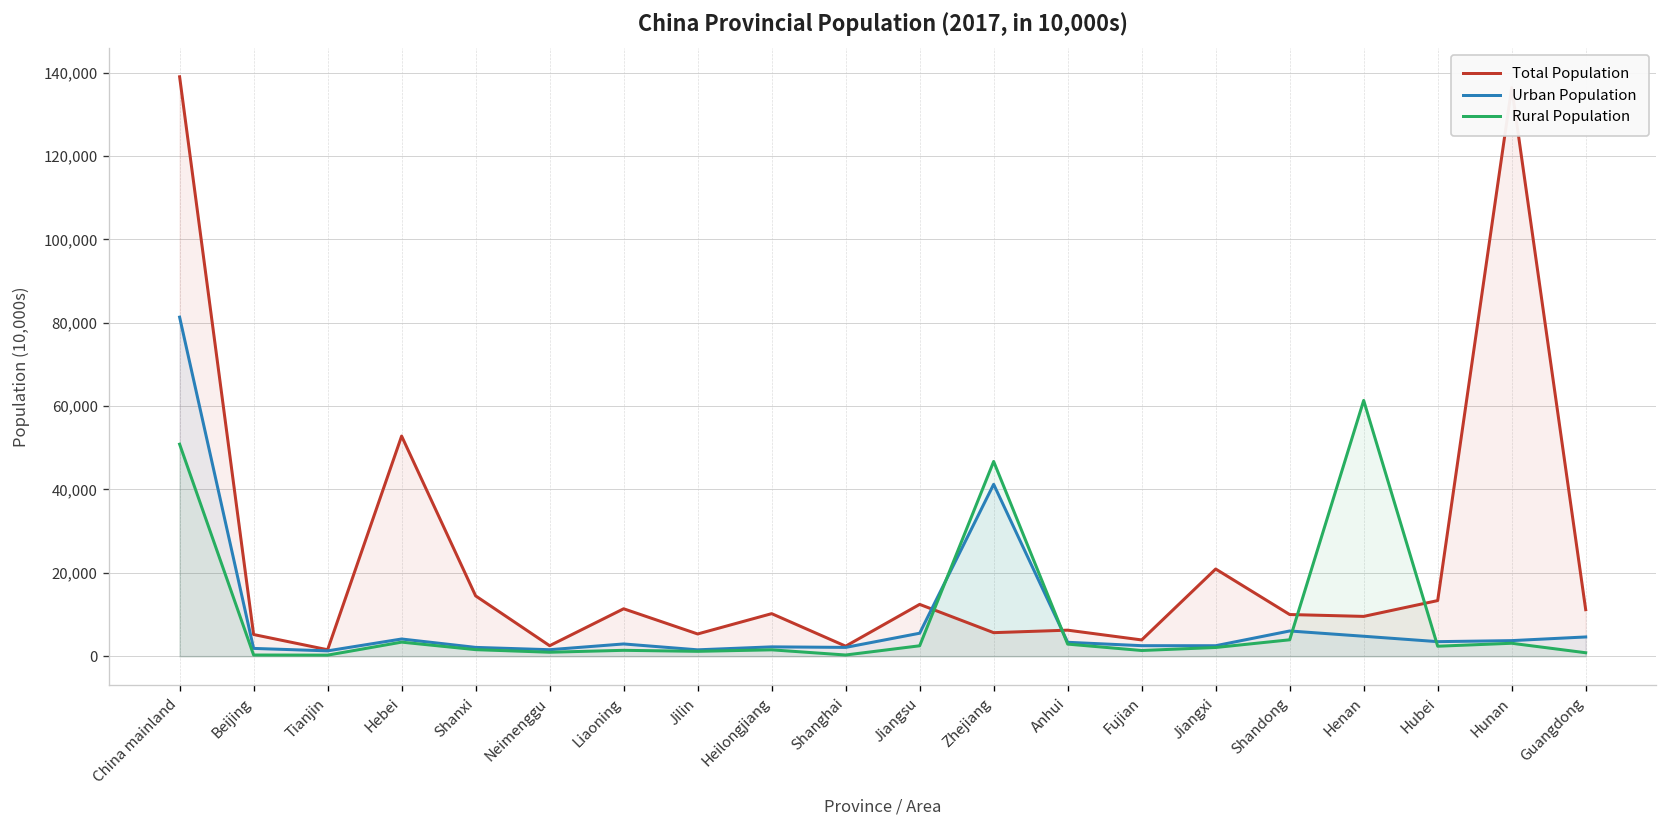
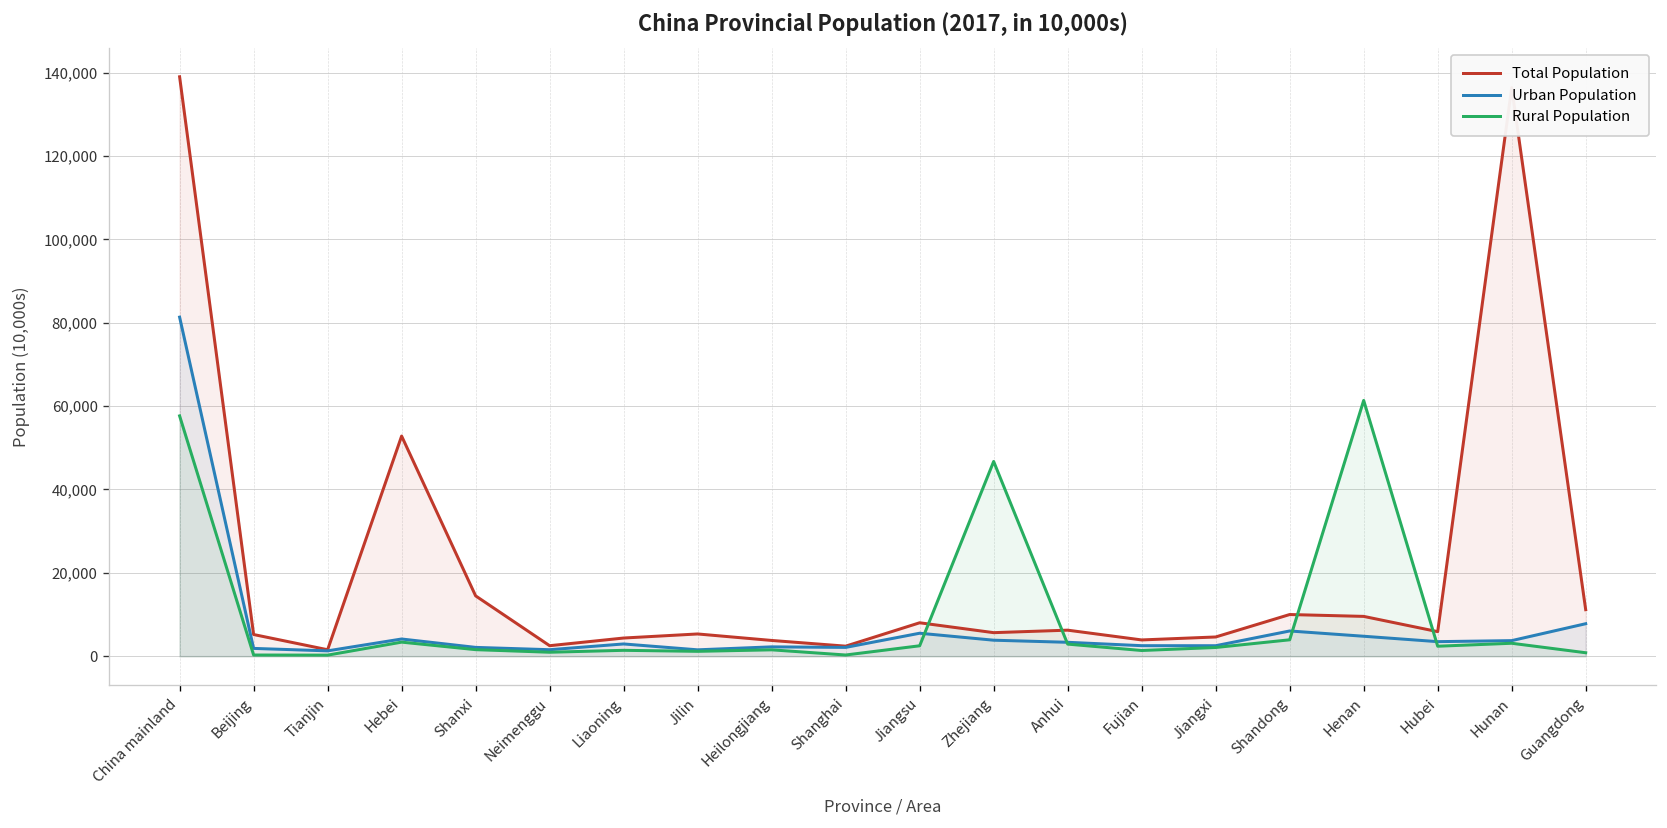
  {
    "Total Population": {
      "China mainland": "139,000",
      "Beijing": "5,000",
      "Hebei": "53,000",
      "Shanxi": "14,000",
      "Neimenggu": "3,000",
-     "Liaoning": "11,000",
+     "Liaoning": "4,000",
      "Jilin": "5,000",
-     "Heilongjiang": "10,000",
-     "Jiangsu": "12,000",
+     "Heilongjiang": "4,000",
+     "Jiangsu": "8,000",
      "Zhejiang": "6,000",
      "Anhui": "6,000",
      "Fujian": "4,000",
-     "Jiangxi": "21,000",
+     "Jiangxi": "5,000",
      "Shandong": "10,000",
      "Henan": "10,000",
-     "Hubei": "13,000",
+     "Hubei": "6,000",
      "Guangdong": "11,000"
    },
    "Urban Population": {
      "China mainland": "81,000",
      "Beijing": "2,000",
      "Hebei": "4,000",
      "Liaoning": "3,000",
      "Jiangsu": "6,000",
-     "Zhejiang": "41,000",
+     "Zhejiang": "4,000",
      "Fujian": "3,000",
      "Shandong": "6,000",
      "Henan": "5,000",
      "Hubei": "4,000",
-     "Guangdong": "5,000"
+     "Guangdong": "8,000"
    },
    "Rural Population": {
-     "China mainland": "51,000",
+     "China mainland": "58,000",
      "Beijing": "0",
      "Tianjin": "0",
      "Hebei": "3,000",
      "Liaoning": "1,000",
      "Shanghai": "0",
      "Jiangsu": "3,000",
      "Zhejiang": "47,000",
      "Fujian": "1,000",
      "Shandong": "4,000",
      "Henan": "61,000",
      "Hubei": "2,000",
      "Guangdong": "1,000"
    }
  }
